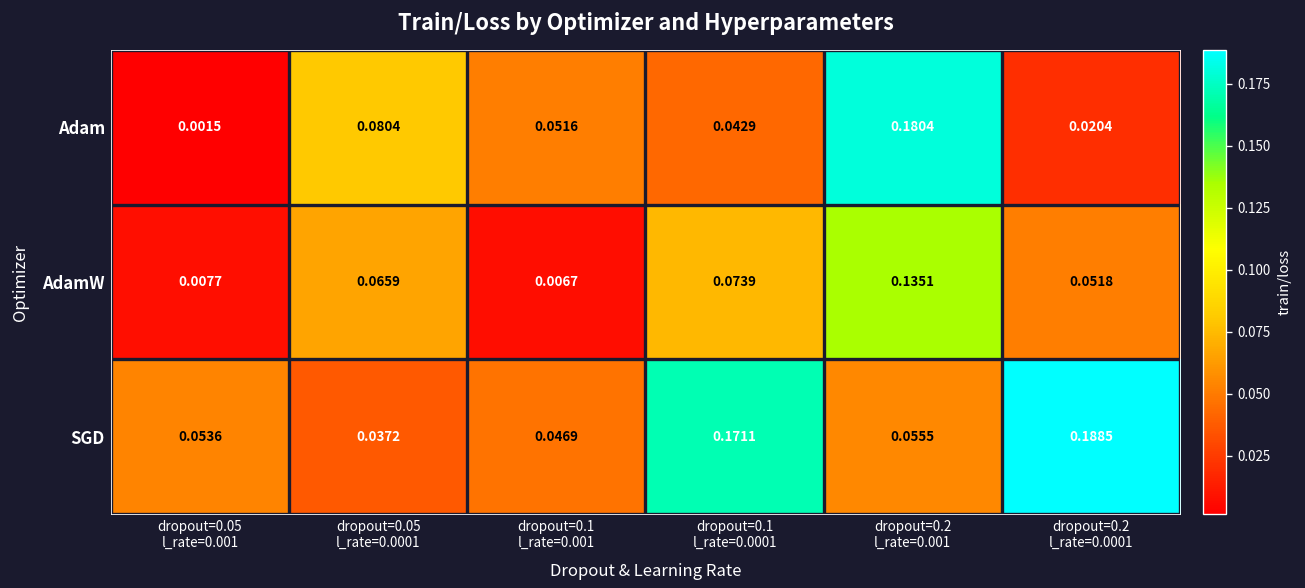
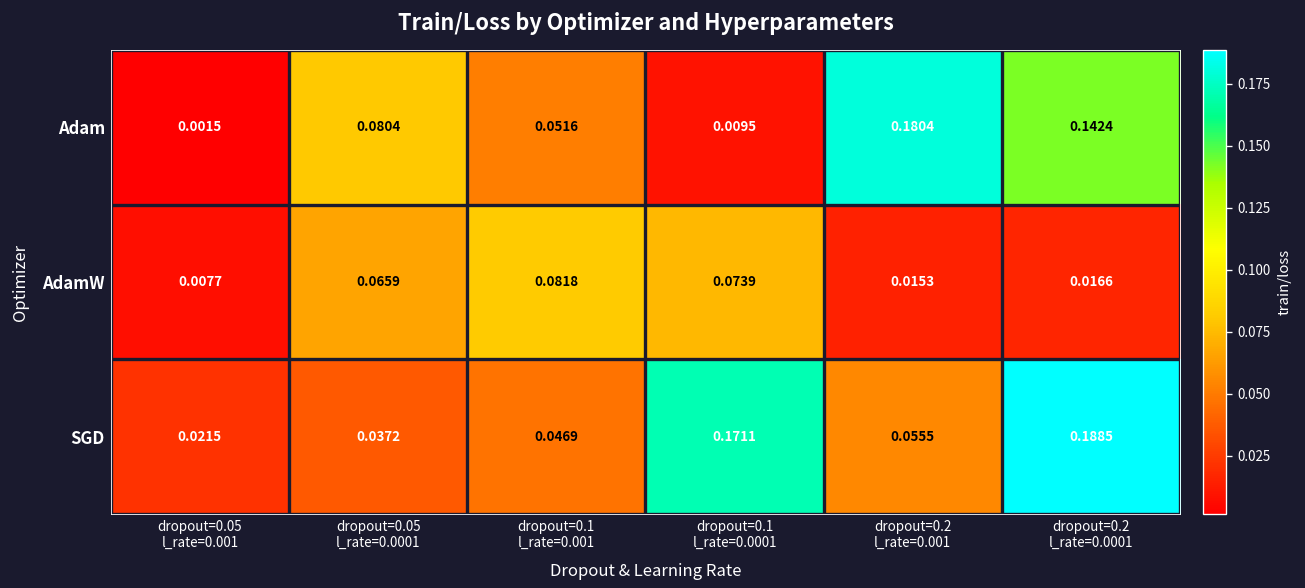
  {
    "Adam": {
      "dropout=0.05 l_rate=0.001": 0.0015,
      "dropout=0.05 l_rate=0.0001": 0.0804,
      "dropout=0.1 l_rate=0.001": 0.0516,
-     "dropout=0.1 l_rate=0.0001": 0.0429,
+     "dropout=0.1 l_rate=0.0001": 0.0095,
      "dropout=0.2 l_rate=0.001": 0.1804,
-     "dropout=0.2 l_rate=0.0001": 0.0204
+     "dropout=0.2 l_rate=0.0001": 0.1424
    },
    "AdamW": {
      "dropout=0.05 l_rate=0.001": 0.0077,
      "dropout=0.05 l_rate=0.0001": 0.0659,
-     "dropout=0.1 l_rate=0.001": 0.0067,
+     "dropout=0.1 l_rate=0.001": 0.0818,
      "dropout=0.1 l_rate=0.0001": 0.0739,
-     "dropout=0.2 l_rate=0.001": 0.1351,
-     "dropout=0.2 l_rate=0.0001": 0.0518
+     "dropout=0.2 l_rate=0.001": 0.0153,
+     "dropout=0.2 l_rate=0.0001": 0.0166
    },
    "SGD": {
-     "dropout=0.05 l_rate=0.001": 0.0536,
+     "dropout=0.05 l_rate=0.001": 0.0215,
      "dropout=0.05 l_rate=0.0001": 0.0372,
      "dropout=0.1 l_rate=0.001": 0.0469,
      "dropout=0.1 l_rate=0.0001": 0.1711,
      "dropout=0.2 l_rate=0.001": 0.0555,
      "dropout=0.2 l_rate=0.0001": 0.1885
    }
  }
